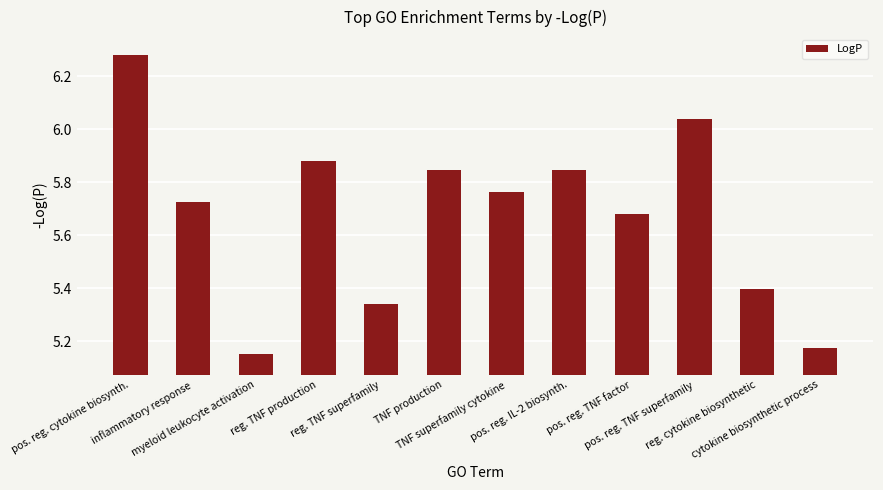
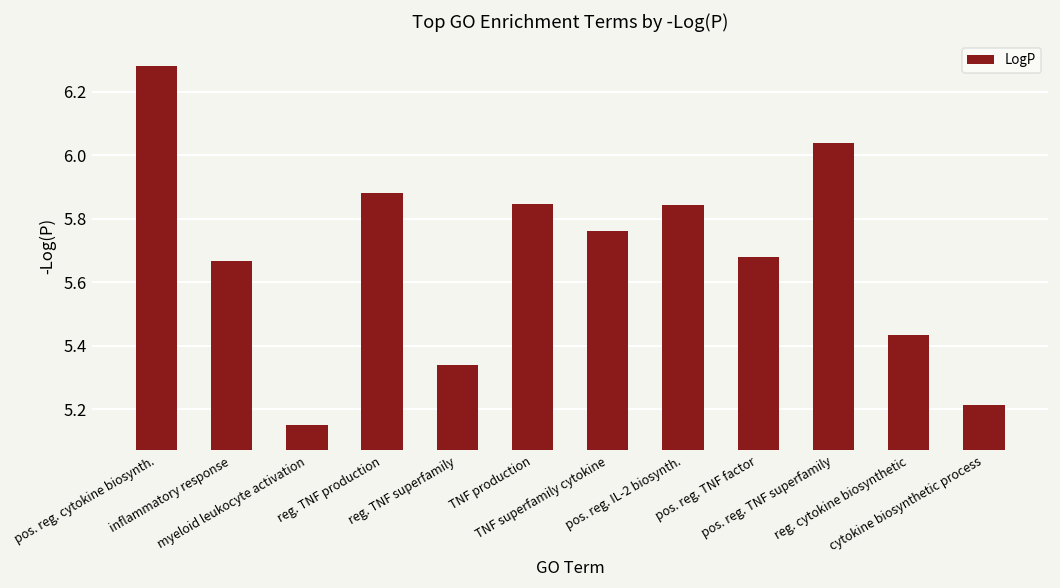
  {
    "pos. reg. cytokine biosynth.": 6.28,
-   "inflammatory response": 5.72,
+   "inflammatory response": 5.67,
    "myeloid leukocyte activation": 5.15,
    "reg. TNF production": 5.88,
    "reg. TNF superfamily": 5.34,
    "TNF production": 5.85,
    "TNF superfamily cytokine": 5.76,
    "pos. reg. IL-2 biosynth.": 5.84,
    "pos. reg. TNF factor": 5.68,
    "pos. reg. TNF superfamily": 6.04,
-   "reg. cytokine biosynthetic": 5.40,
-   "cytokine biosynthetic process": 5.17
+   "reg. cytokine biosynthetic": 5.43,
+   "cytokine biosynthetic process": 5.21
  }
